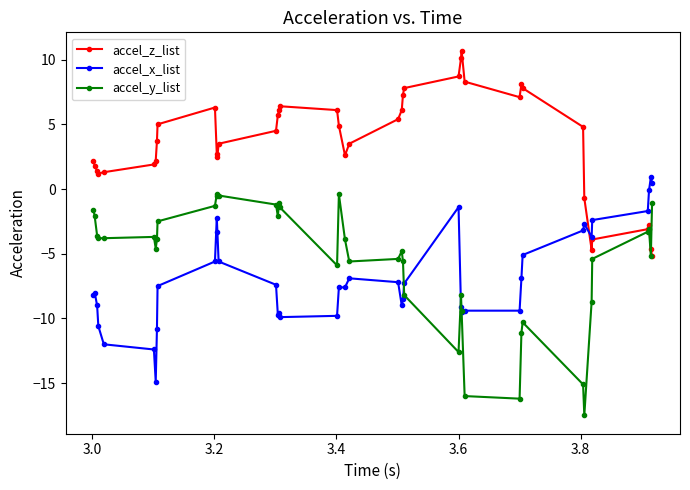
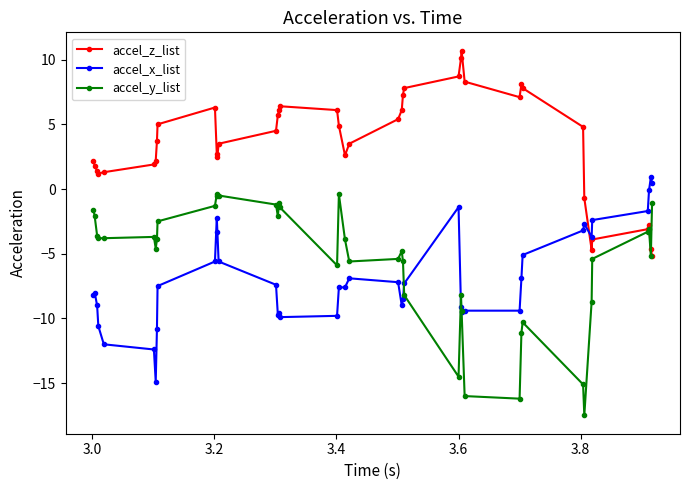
  {
    "accel_z_list": {
      "3.6": 8.7
    },
    "accel_x_list": {
      "3.6": -1.4
    },
    "accel_y_list": {
-     "3.6": -12.6
+     "3.6": -14.5
    }
  }
